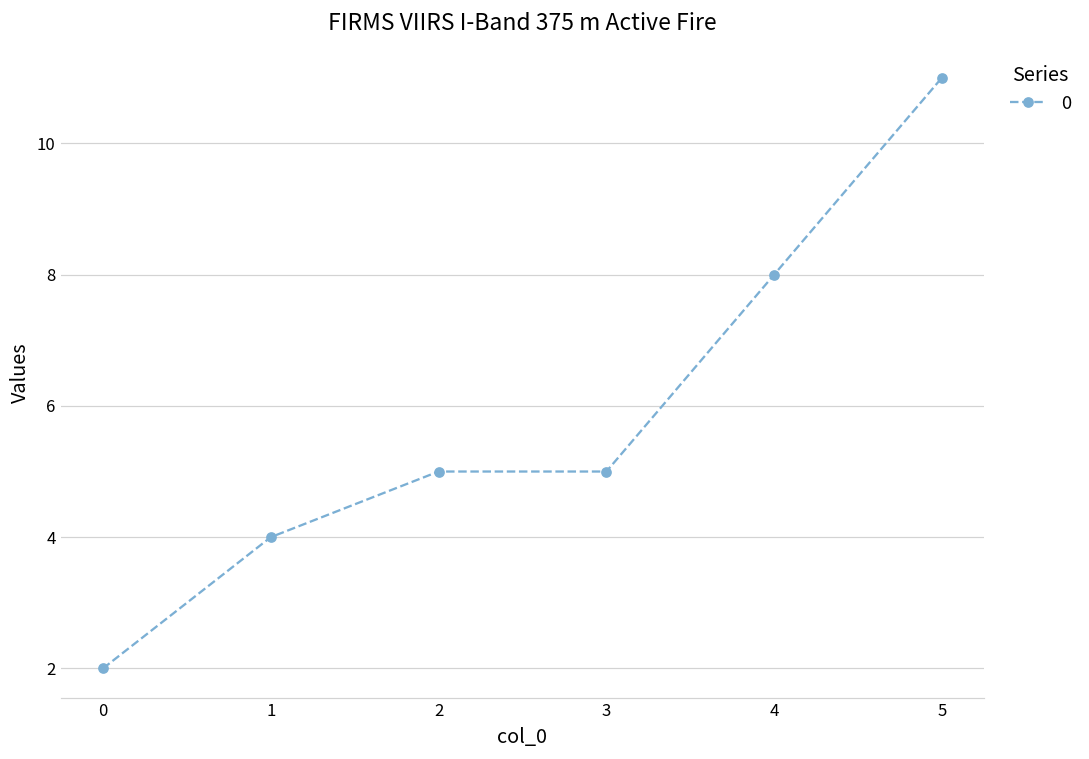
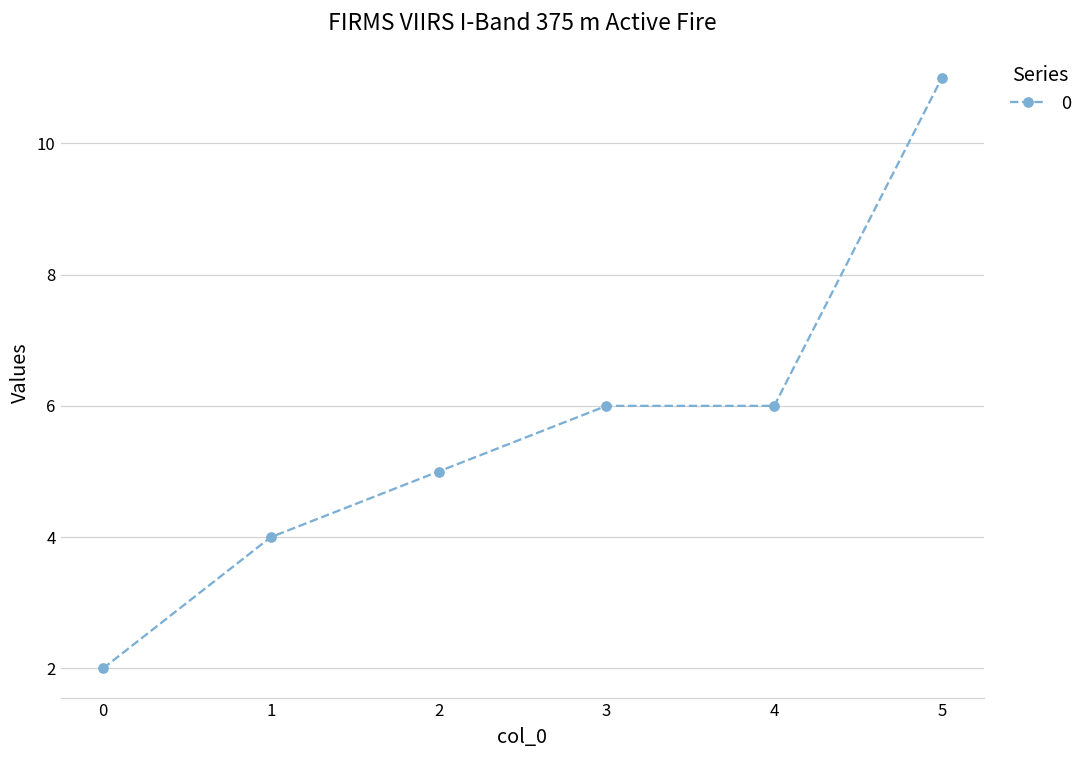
  {
    "0": 2,
    "1": 4,
    "2": 5,
-   "3": 5,
-   "4": 8,
+   "3": 6,
+   "4": 6,
    "5": 11
  }
